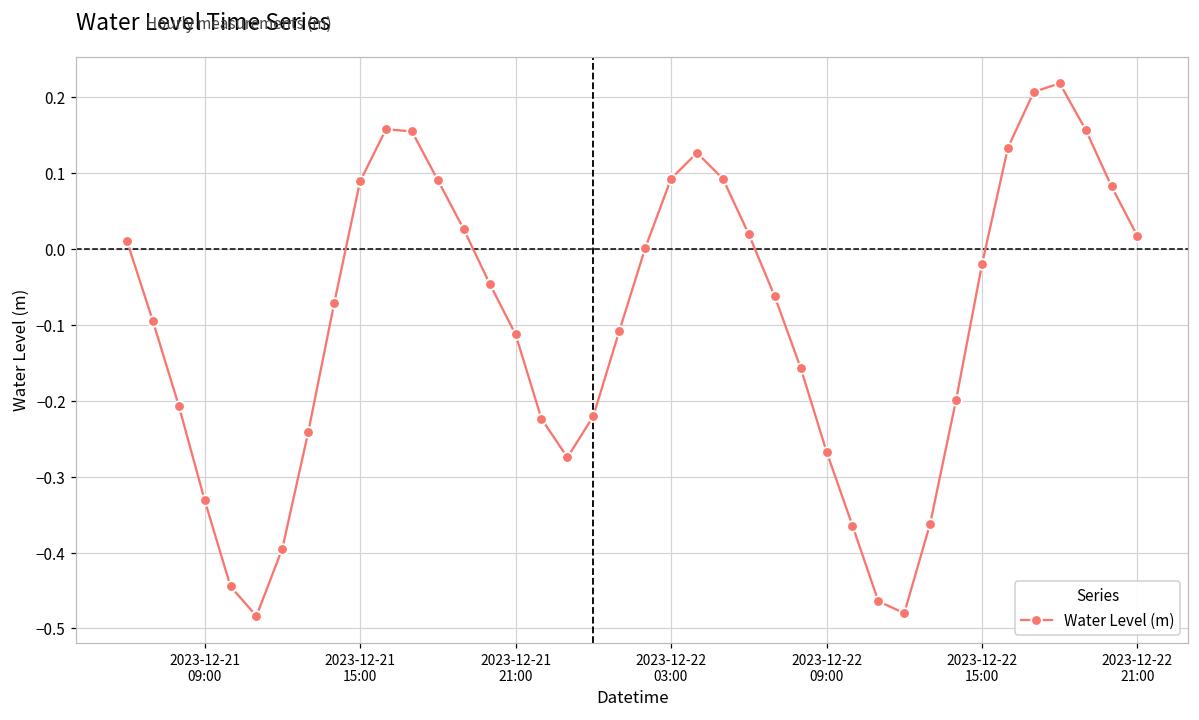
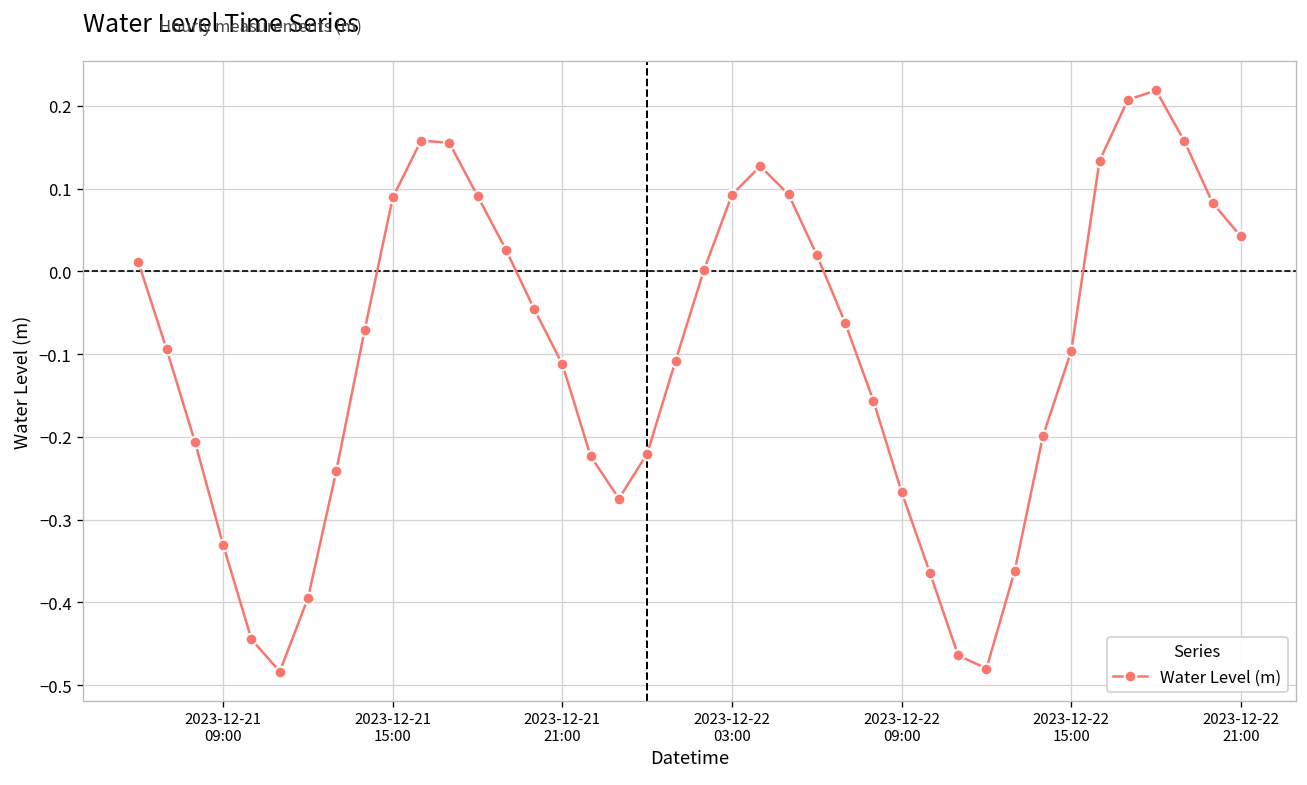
  {
    "2023-12-21 09:00": -0.33,
    "2023-12-21 15:00": 0.09,
    "2023-12-21 21:00": -0.11,
    "2023-12-22 03:00": 0.09,
    "2023-12-22 09:00": -0.27,
-   "2023-12-22 15:00": -0.02,
-   "2023-12-22 21:00": 0.02
+   "2023-12-22 15:00": -0.10,
+   "2023-12-22 21:00": 0.04
  }
